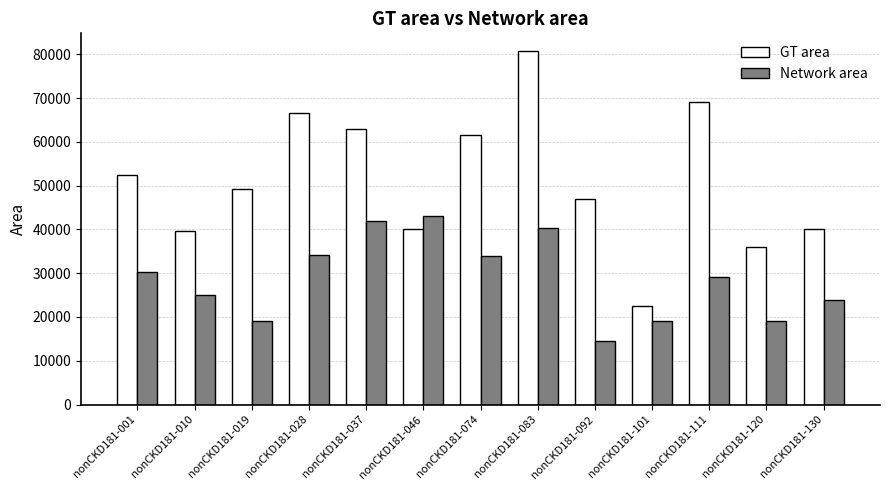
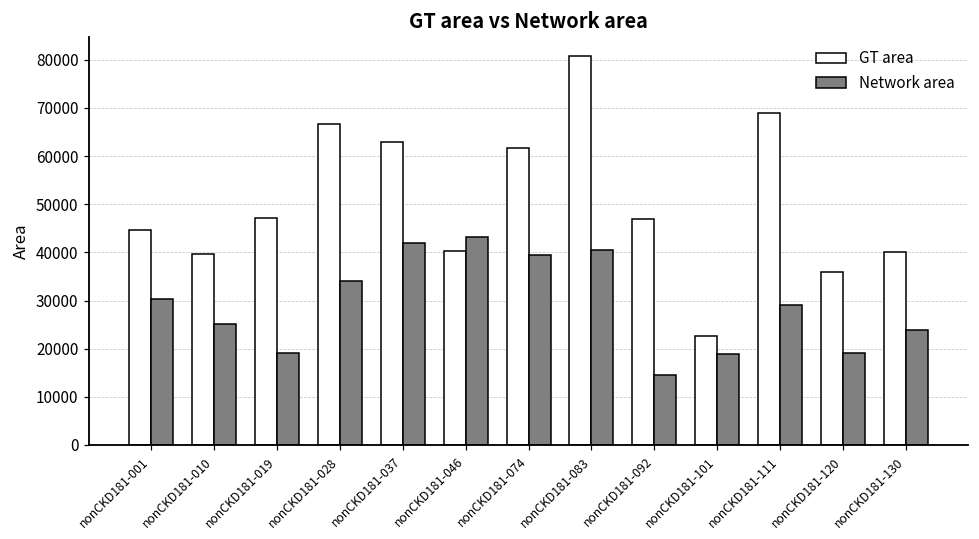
  {
    "GT area": {
-     "nonCKD181-001": 52000,
+     "nonCKD181-001": 45000,
      "nonCKD181-010": 40000,
-     "nonCKD181-019": 49000,
+     "nonCKD181-019": 47000,
      "nonCKD181-028": 67000,
      "nonCKD181-037": 63000,
      "nonCKD181-046": 40000,
      "nonCKD181-074": 62000,
      "nonCKD181-083": 81000,
      "nonCKD181-092": 47000,
      "nonCKD181-101": 23000,
      "nonCKD181-111": 69000,
      "nonCKD181-120": 36000,
      "nonCKD181-130": 40000
    },
    "Network area": {
      "nonCKD181-001": 30000,
      "nonCKD181-010": 25000,
      "nonCKD181-019": 19000,
      "nonCKD181-028": 34000,
      "nonCKD181-037": 42000,
      "nonCKD181-046": 43000,
-     "nonCKD181-074": 34000,
+     "nonCKD181-074": 39000,
      "nonCKD181-083": 40000,
      "nonCKD181-092": 15000,
      "nonCKD181-101": 19000,
      "nonCKD181-111": 29000,
      "nonCKD181-120": 19000,
      "nonCKD181-130": 24000
    }
  }
